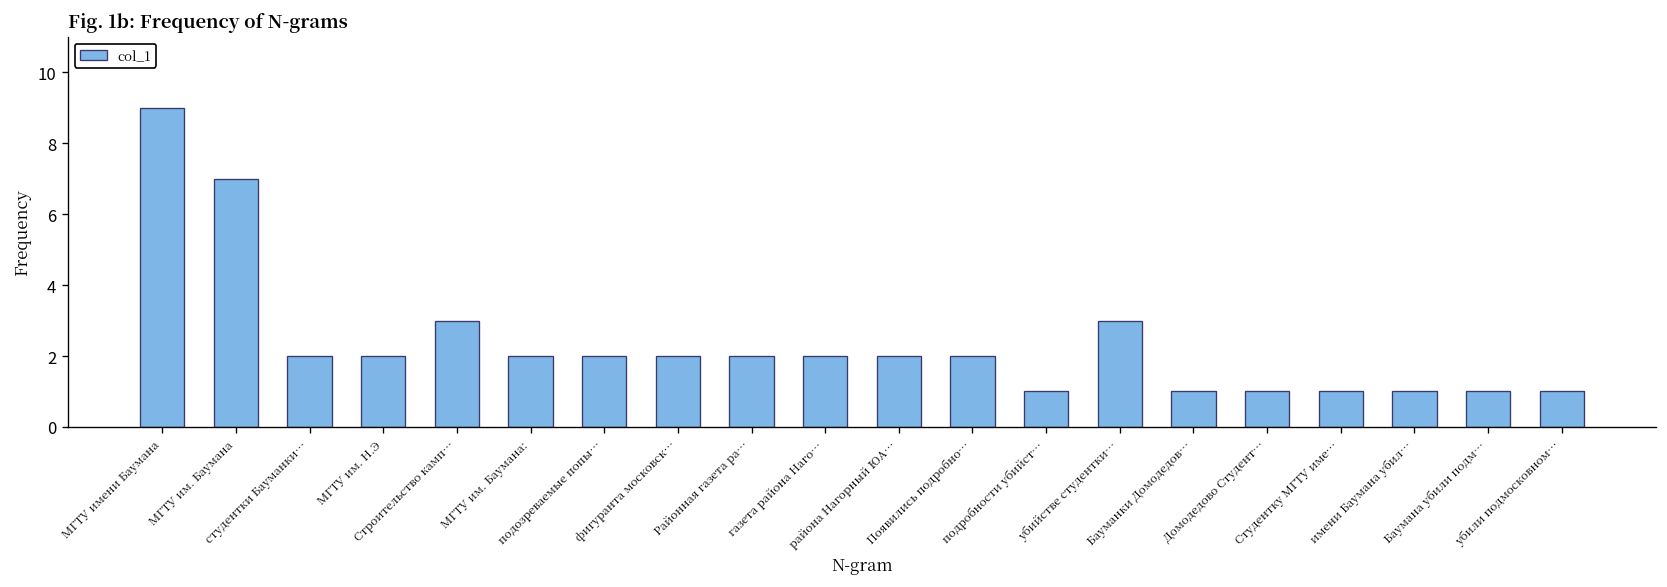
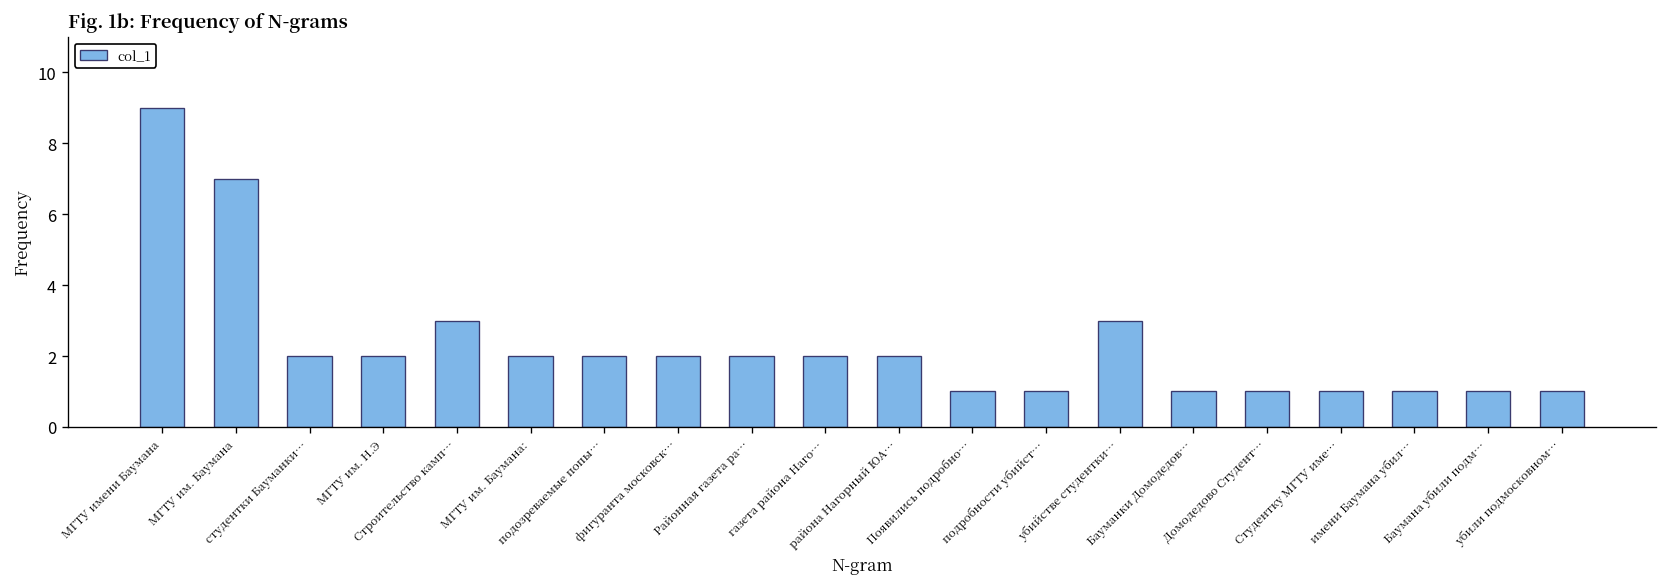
  {
    "МГТУ имени Баумана": 9,
    "МГТУ им. Баумана": 7,
    "студентки Бауманки…": 2,
    "МГТУ им. Н.Э": 2,
    "Строительство камп…": 3,
    "МГТУ им. Баумана:": 2,
    "подозреваемые попы…": 2,
    "фигуранта московск…": 2,
    "Районная газета ра…": 2,
    "газета района Наго…": 2,
    "района Нагорный ЮА…": 2,
-   "Появились подробно…": 2,
+   "Появились подробно…": 1,
    "подробности убийст…": 1,
    "убийстве студентки…": 3,
    "Бауманки Домодедов…": 1,
    "Домодедово Студент…": 1,
    "Студентку МГТУ име…": 1,
    "имени Баумана убил…": 1,
    "Баумана убили подм…": 1,
    "убили подмосковном…": 1
  }
